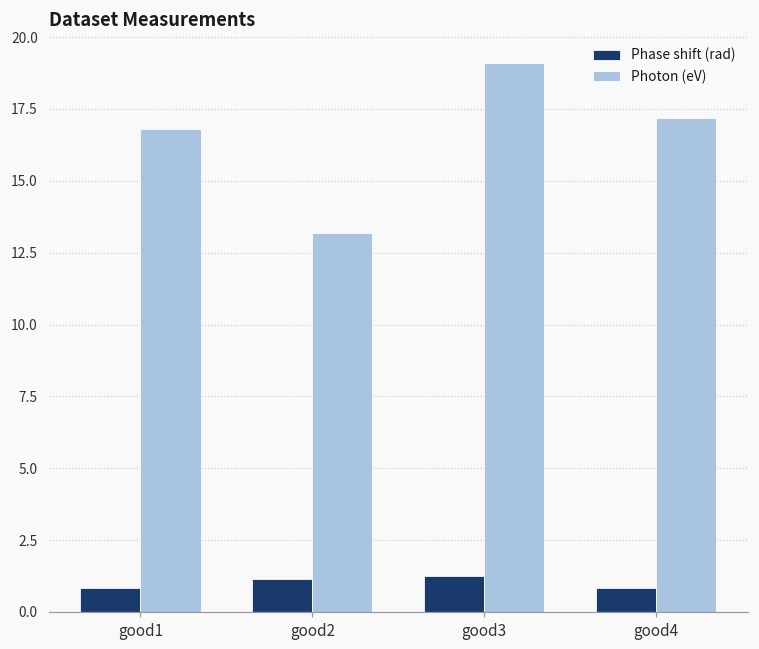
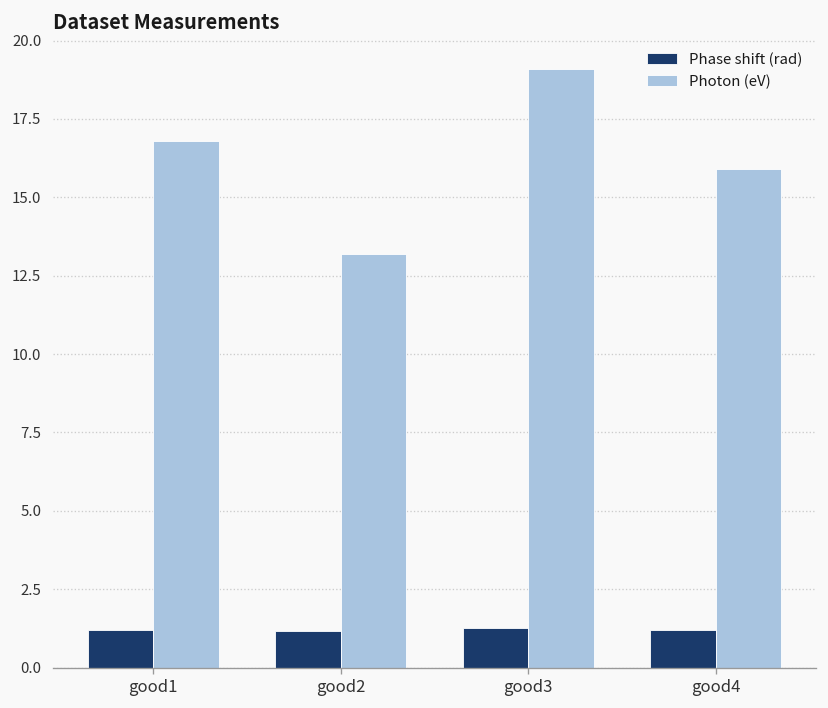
  {
    "Phase shift (rad)": {
-     "good1": 0.8,
+     "good1": 1.2,
      "good2": 1.2,
      "good3": 1.3,
-     "good4": 0.8
+     "good4": 1.2
    },
    "Photon (eV)": {
      "good1": 16.8,
      "good2": 13.2,
      "good3": 19.1,
-     "good4": 17.2
+     "good4": 15.9
    }
  }
